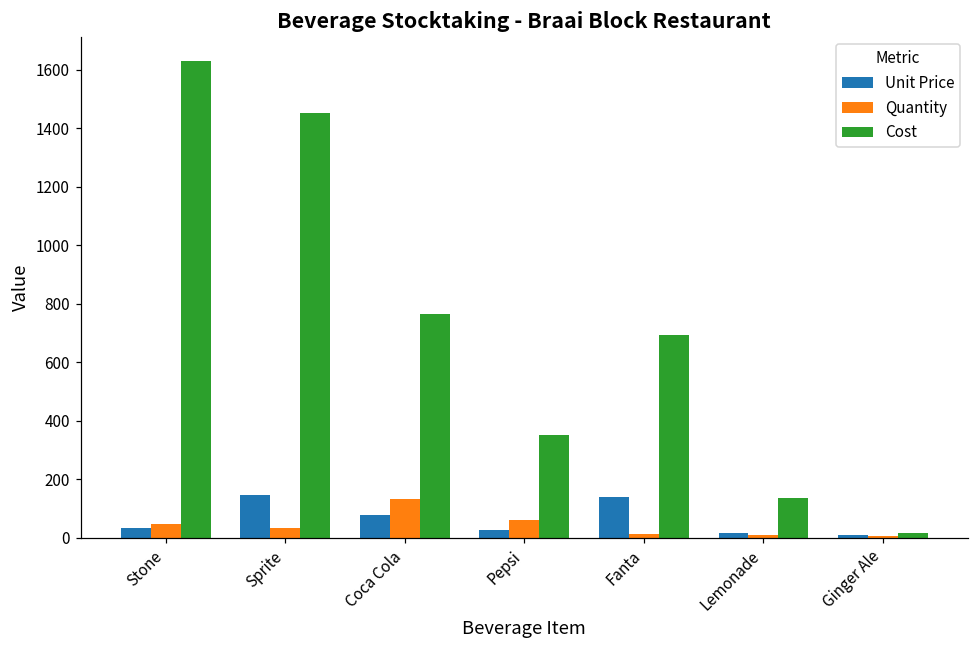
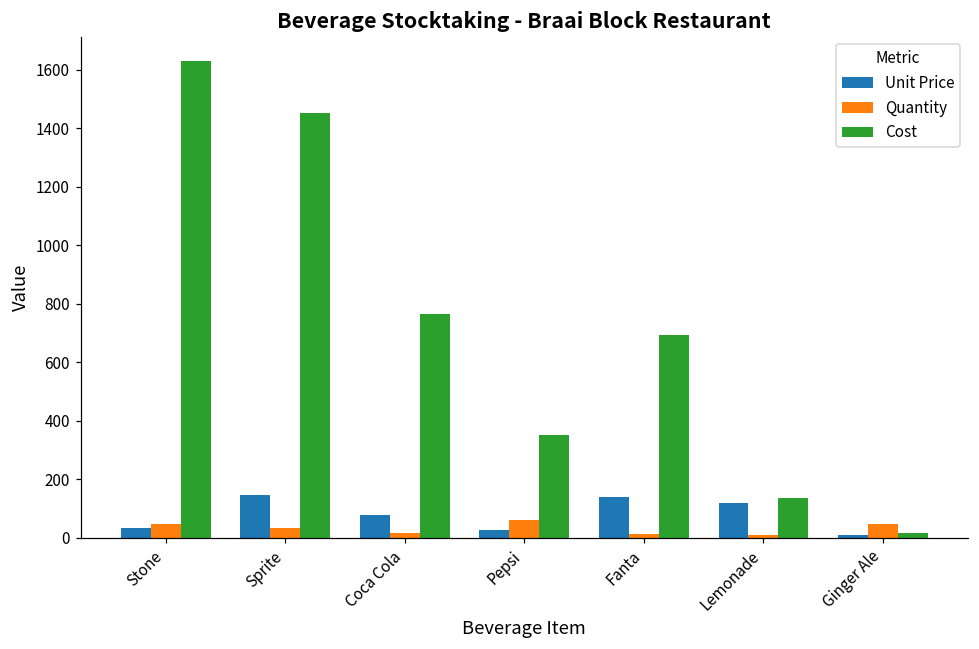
  {
    "Unit Price": {
      "Stone": 30,
      "Sprite": 150,
      "Coca Cola": 80,
      "Pepsi": 30,
      "Fanta": 140,
-     "Lemonade": 20,
+     "Lemonade": 120,
      "Ginger Ale": 10
    },
    "Quantity": {
      "Stone": 50,
      "Sprite": 30,
-     "Coca Cola": 130,
+     "Coca Cola": 20,
      "Pepsi": 60,
      "Fanta": 10,
-     "Ginger Ale": 10
+     "Ginger Ale": 50
    },
    "Cost": {
      "Stone": 1630,
      "Sprite": 1450,
      "Coca Cola": 770,
      "Pepsi": 350,
      "Fanta": 690,
      "Lemonade": 140,
      "Ginger Ale": 20
    }
  }
